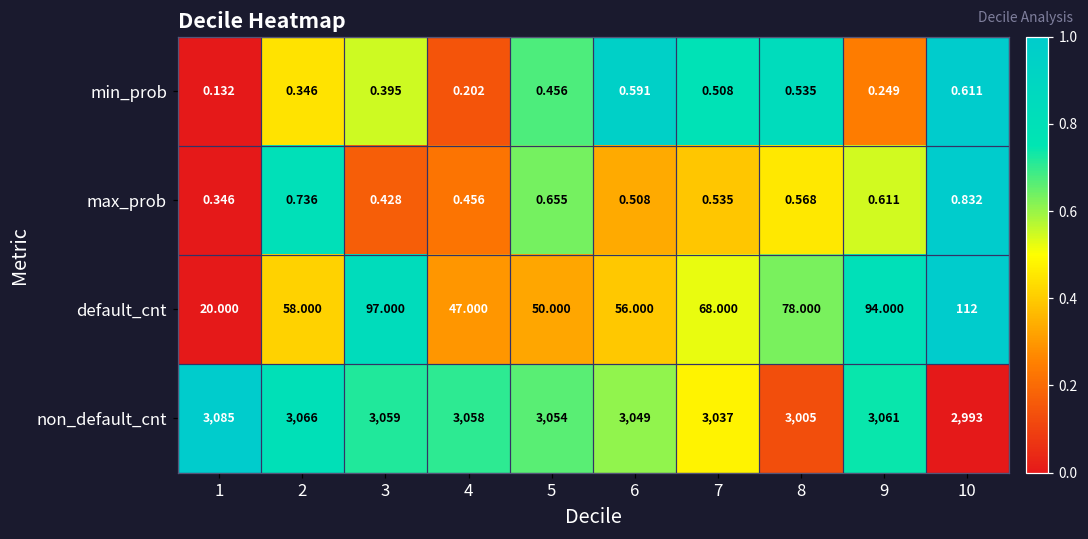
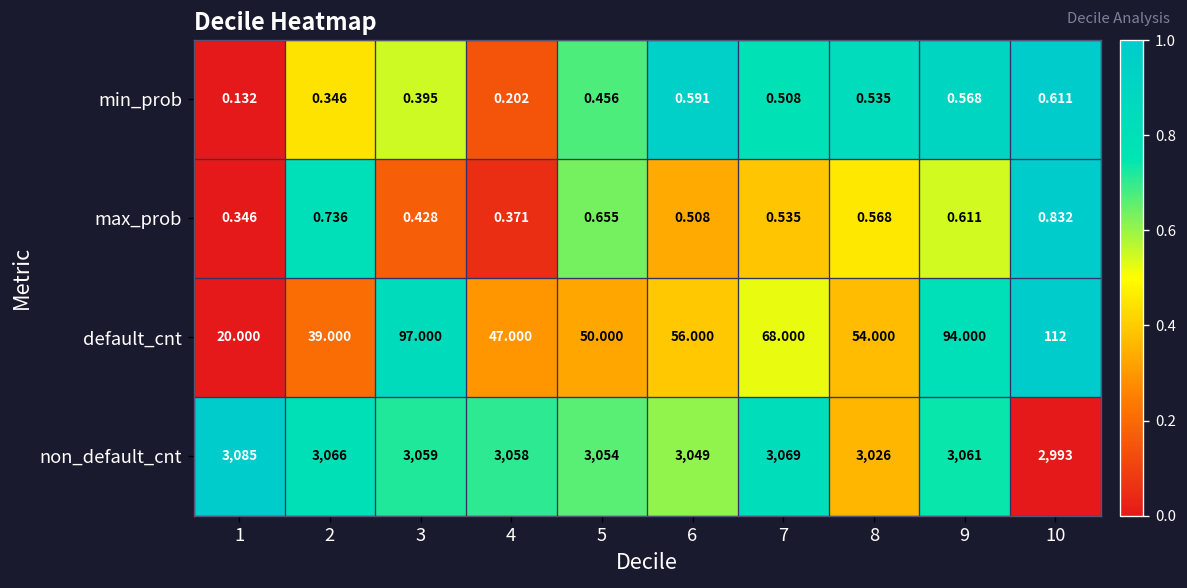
  {
    "min_prob": {
      "1": "0.132",
      "2": "0.346",
      "3": "0.395",
      "4": "0.202",
      "5": "0.456",
      "6": "0.591",
      "7": "0.508",
      "8": "0.535",
-     "9": "0.249",
+     "9": "0.568",
      "10": "0.611"
    },
    "max_prob": {
      "1": "0.346",
      "2": "0.736",
      "3": "0.428",
-     "4": "0.456",
+     "4": "0.371",
      "5": "0.655",
      "6": "0.508",
      "7": "0.535",
      "8": "0.568",
      "9": "0.611",
      "10": "0.832"
    },
    "default_cnt": {
      "1": "20.000",
-     "2": "58.000",
+     "2": "39.000",
      "3": "97.000",
      "4": "47.000",
      "5": "50.000",
      "6": "56.000",
      "7": "68.000",
-     "8": "78.000",
+     "8": "54.000",
      "9": "94.000",
      "10": "112"
    },
    "non_default_cnt": {
      "1": "3,085",
      "2": "3,066",
      "3": "3,059",
      "4": "3,058",
      "5": "3,054",
      "6": "3,049",
-     "7": "3,037",
-     "8": "3,005",
+     "7": "3,069",
+     "8": "3,026",
      "9": "3,061",
      "10": "2,993"
    }
  }
